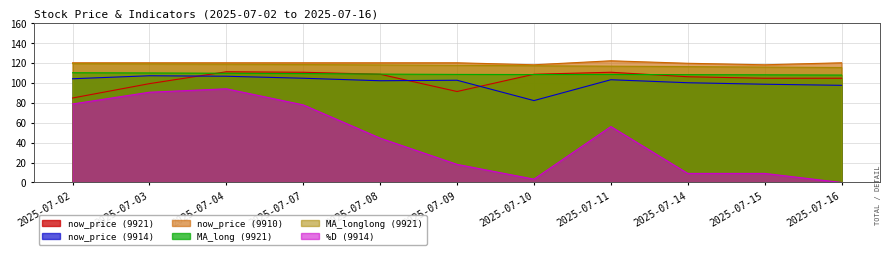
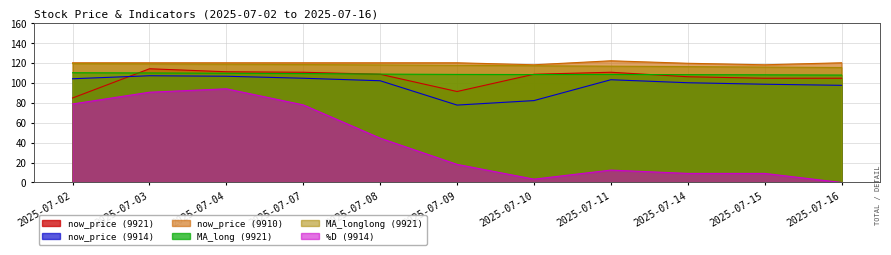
  {
    "now_price (9921)": {
      "2025-07-02": 80,
-     "2025-07-03": 100,
+     "2025-07-03": 110,
      "2025-07-09": 90,
      "2025-07-15": 100,
      "2025-07-16": 100
    },
    "now_price (9914)": {
      "2025-07-02": 100,
      "2025-07-03": 110,
      "2025-07-04": 110,
      "2025-07-07": 100,
      "2025-07-08": 100,
-     "2025-07-09": 100,
+     "2025-07-09": 80,
      "2025-07-10": 80,
      "2025-07-11": 100,
      "2025-07-14": 100,
      "2025-07-15": 100,
      "2025-07-16": 100
    },
    "MA_long (9921)": {
      "2025-07-02": 110,
      "2025-07-03": 110,
      "2025-07-09": 110,
      "2025-07-15": 110,
      "2025-07-16": 110
    },
    "%D (9914)": {
      "2025-07-02": 80,
      "2025-07-03": 90,
      "2025-07-04": 90,
      "2025-07-07": 80,
      "2025-07-08": 40,
      "2025-07-09": 20,
      "2025-07-10": 0,
-     "2025-07-11": 60,
+     "2025-07-11": 10,
      "2025-07-14": 10,
      "2025-07-15": 10,
      "2025-07-16": 0
    }
  }
